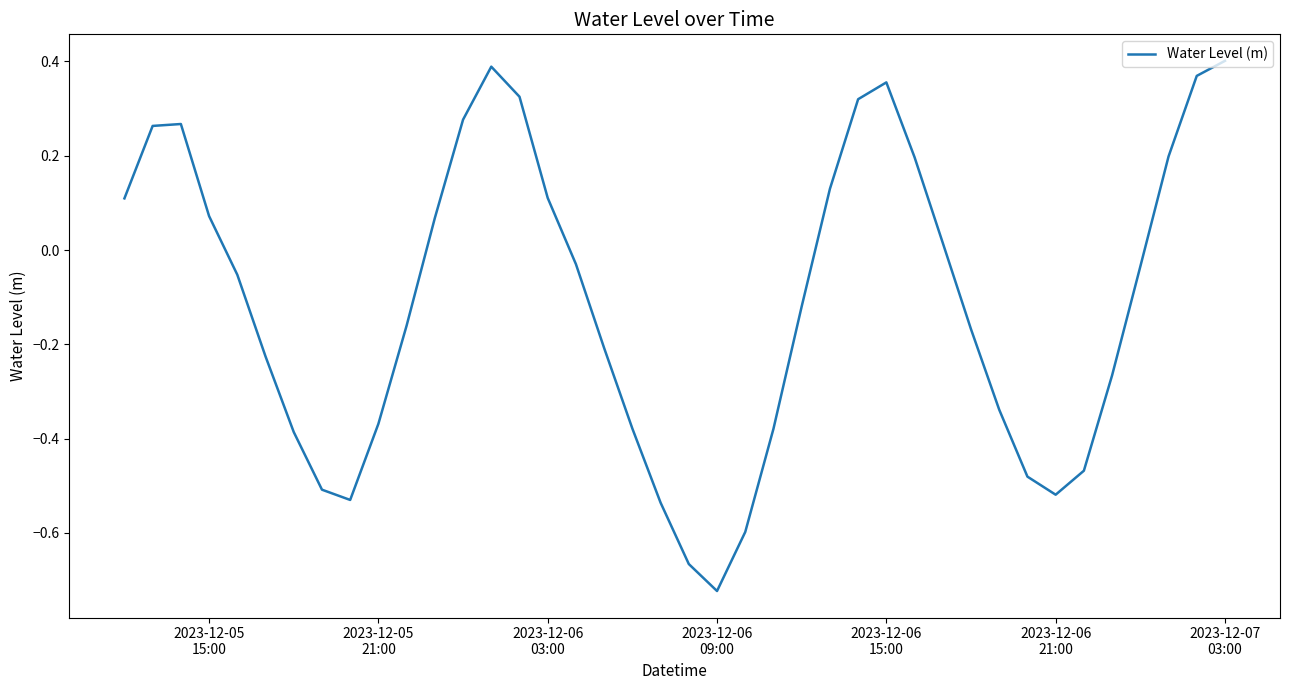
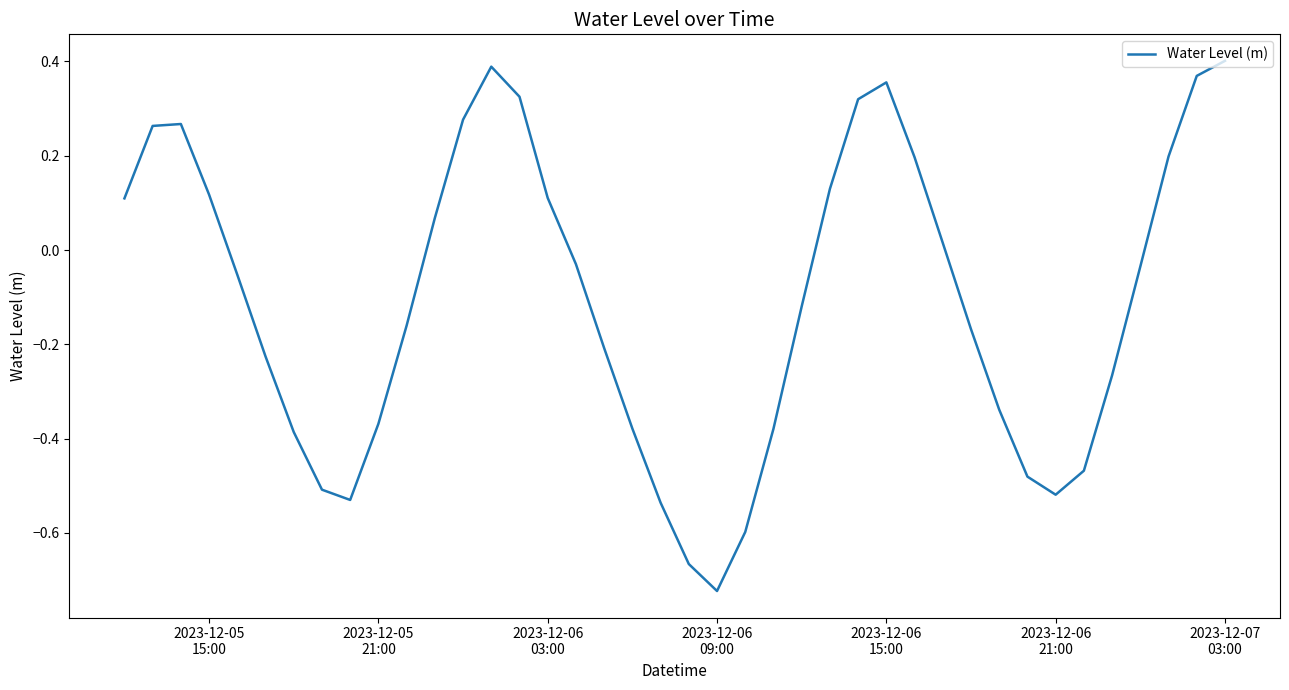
  {
-   "2023-12-05 15:00": 0.07,
+   "2023-12-05 15:00": 0.12,
    "2023-12-05 21:00": -0.37,
    "2023-12-06 03:00": 0.11,
    "2023-12-06 09:00": -0.72,
    "2023-12-06 15:00": 0.36,
    "2023-12-06 21:00": -0.52
  }
